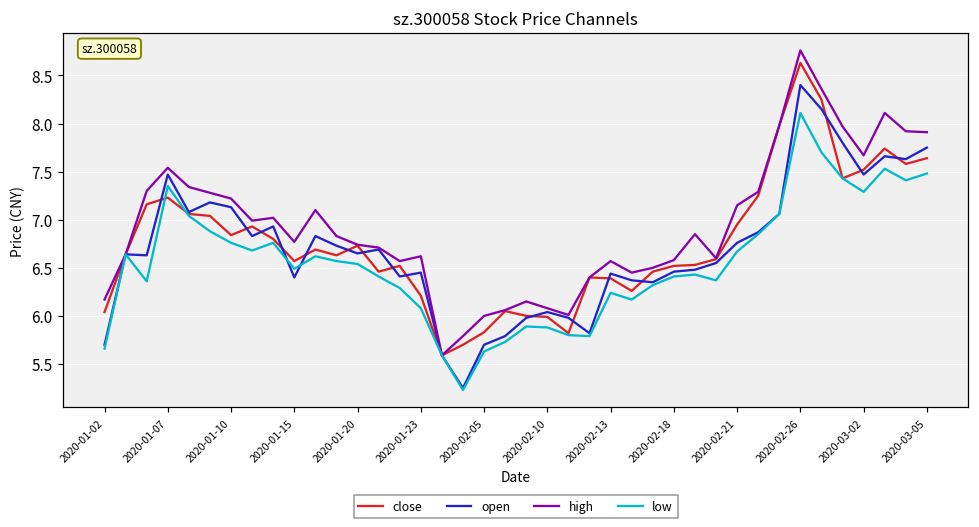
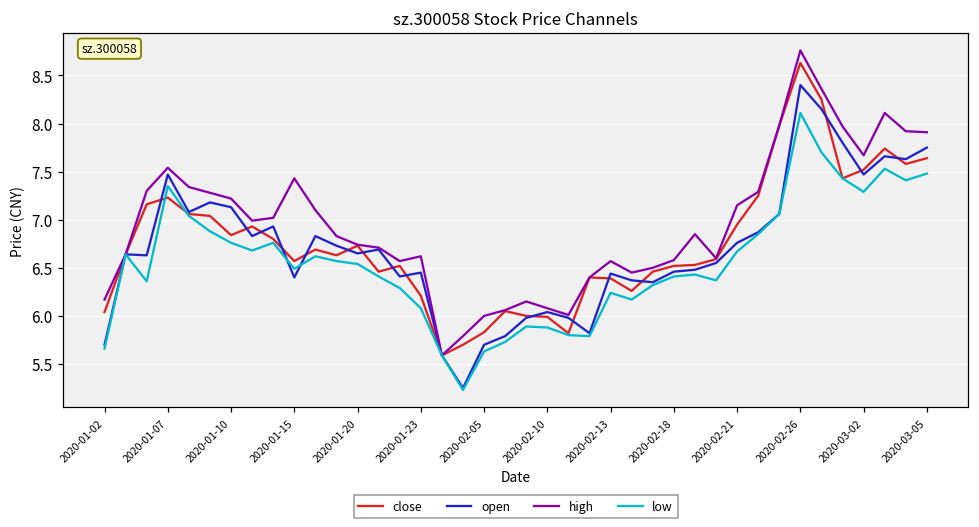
  {
    "close": {
      "2020-01-02": 6.0,
      "2020-01-07": 7.2,
      "2020-01-10": 6.8,
      "2020-01-15": 6.6,
      "2020-01-23": 6.2,
      "2020-02-05": 5.8,
      "2020-02-10": 6.0,
      "2020-02-13": 6.4,
      "2020-02-18": 6.5,
      "2020-02-21": 7.0,
      "2020-02-26": 8.6,
      "2020-03-02": 7.5,
      "2020-03-05": 7.6
    },
    "open": {
      "2020-01-02": 5.7,
      "2020-01-07": 7.5,
      "2020-01-10": 7.1,
      "2020-01-15": 6.4,
      "2020-01-20": 6.7,
      "2020-01-23": 6.5,
      "2020-02-05": 5.7,
      "2020-02-10": 6.0,
      "2020-02-13": 6.4,
      "2020-02-18": 6.5,
      "2020-02-21": 6.8,
      "2020-02-26": 8.4,
      "2020-03-02": 7.5,
      "2020-03-05": 7.8
    },
    "high": {
      "2020-01-02": 6.2,
      "2020-01-07": 7.5,
      "2020-01-10": 7.2,
-     "2020-01-15": 6.8,
+     "2020-01-15": 7.4,
      "2020-01-23": 6.6,
      "2020-02-05": 6.0,
      "2020-02-10": 6.1,
      "2020-02-13": 6.6,
      "2020-02-18": 6.6,
      "2020-02-21": 7.2,
      "2020-02-26": 8.8,
      "2020-03-02": 7.7,
      "2020-03-05": 7.9
    },
    "low": {
      "2020-01-02": 5.7,
      "2020-01-07": 7.4,
      "2020-01-10": 6.8,
      "2020-01-15": 6.5,
      "2020-01-20": 6.5,
      "2020-01-23": 6.1,
      "2020-02-05": 5.6,
      "2020-02-10": 5.9,
      "2020-02-13": 6.2,
      "2020-02-18": 6.4,
      "2020-02-21": 6.7,
      "2020-02-26": 8.1,
      "2020-03-02": 7.3,
      "2020-03-05": 7.5
    }
  }
